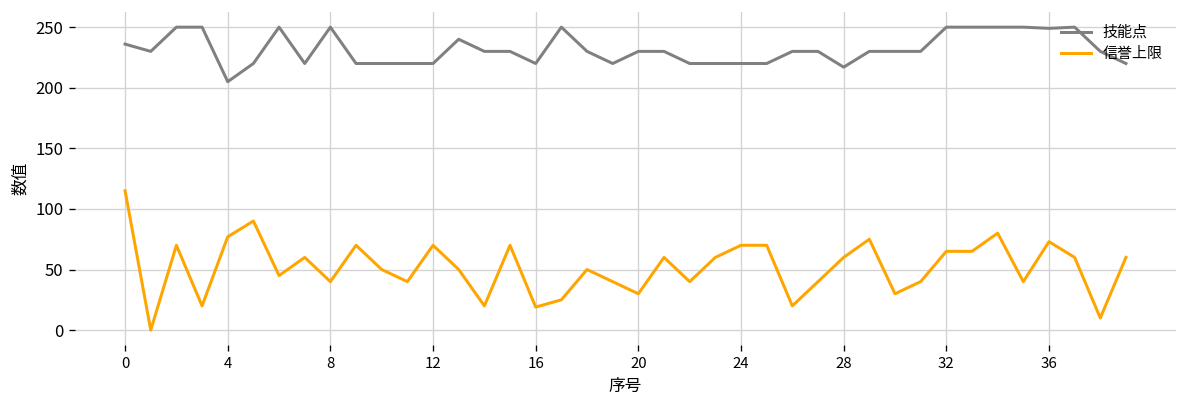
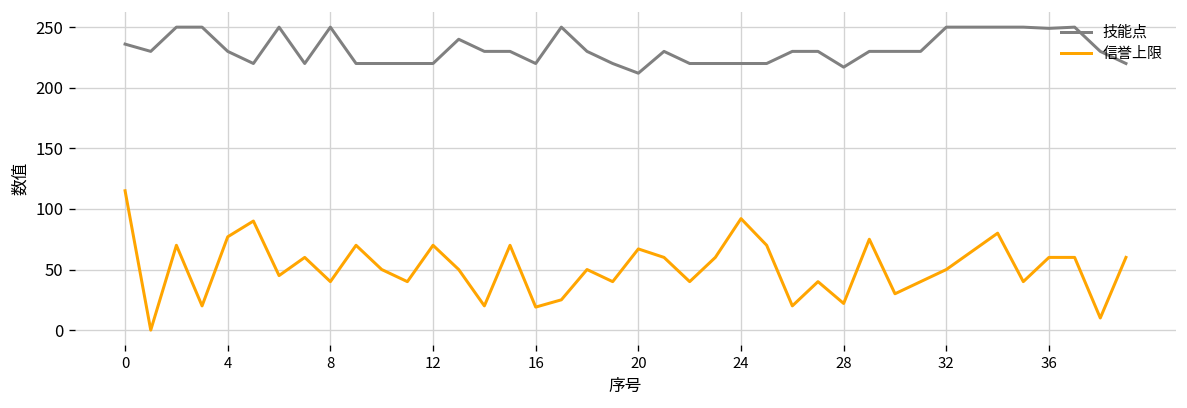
  {
    "技能点": {
      "0": 236,
-     "4": 205,
+     "4": 230,
      "8": 250,
      "12": 220,
      "16": 220,
-     "20": 230,
+     "20": 212,
      "24": 220,
      "28": 217,
      "32": 250,
      "36": 249
    },
    "信誉上限": {
      "0": 115,
      "4": 77,
      "8": 40,
      "12": 70,
      "16": 19,
-     "20": 30,
-     "24": 70,
-     "28": 60,
-     "32": 65,
-     "36": 73
+     "20": 67,
+     "24": 92,
+     "28": 22,
+     "32": 50,
+     "36": 60
    }
  }
